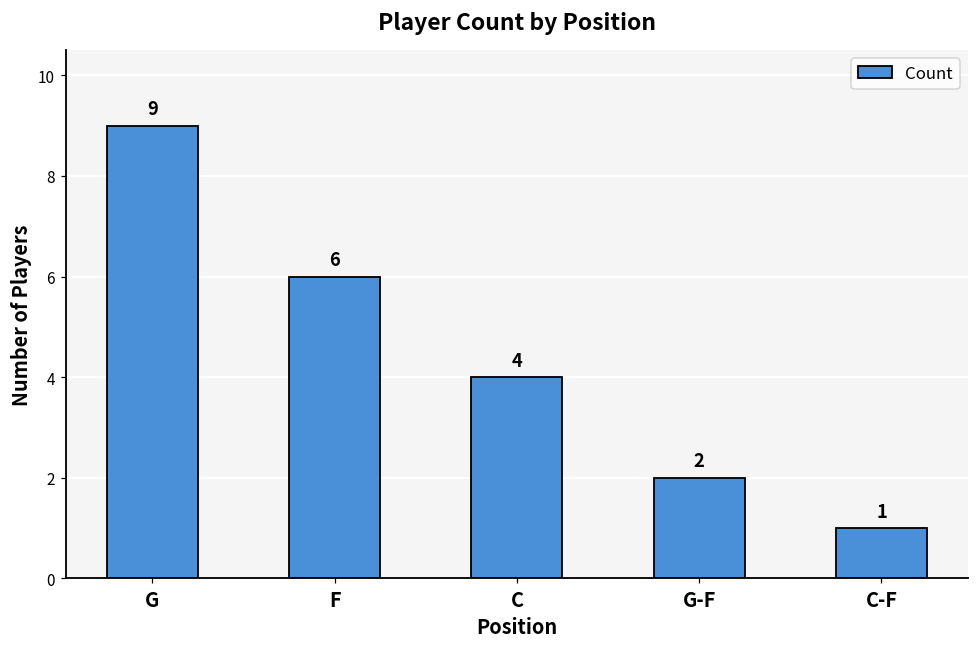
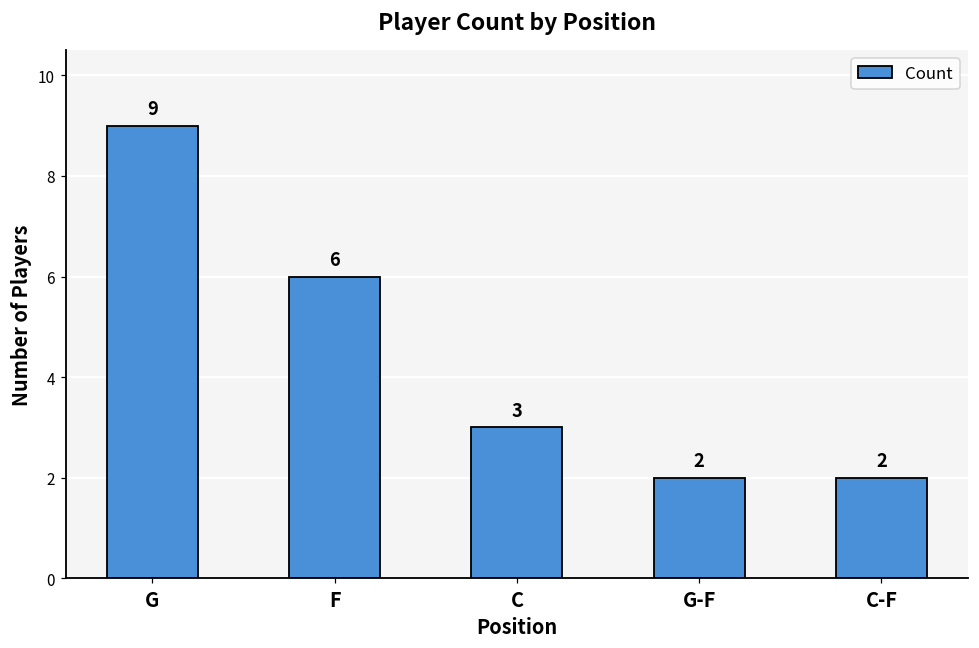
  {
    "G": 9,
    "F": 6,
-   "C": 4,
+   "C": 3,
    "G-F": 2,
-   "C-F": 1
+   "C-F": 2
  }
